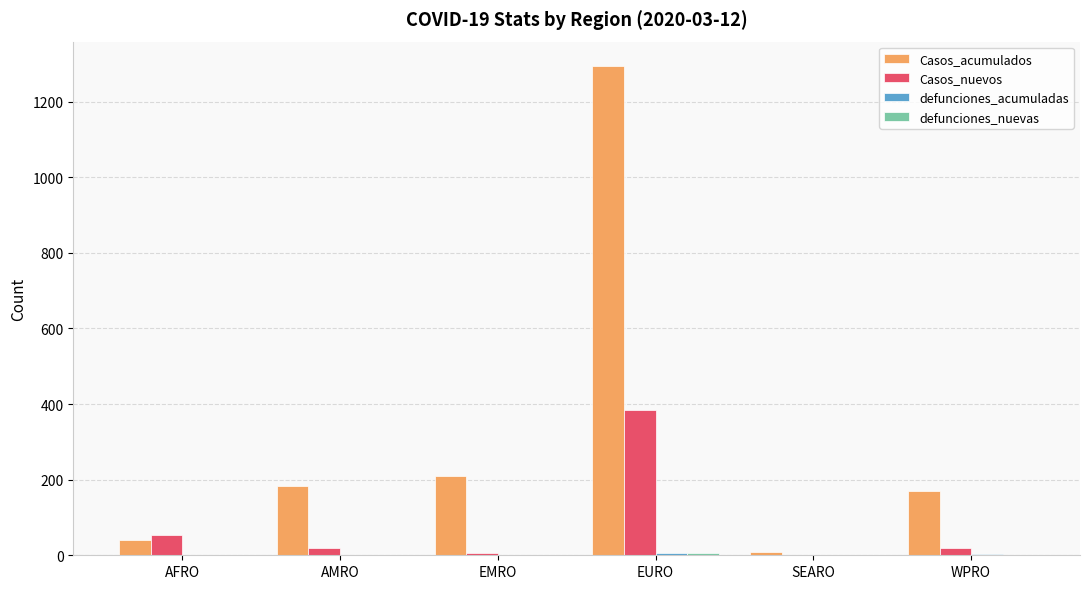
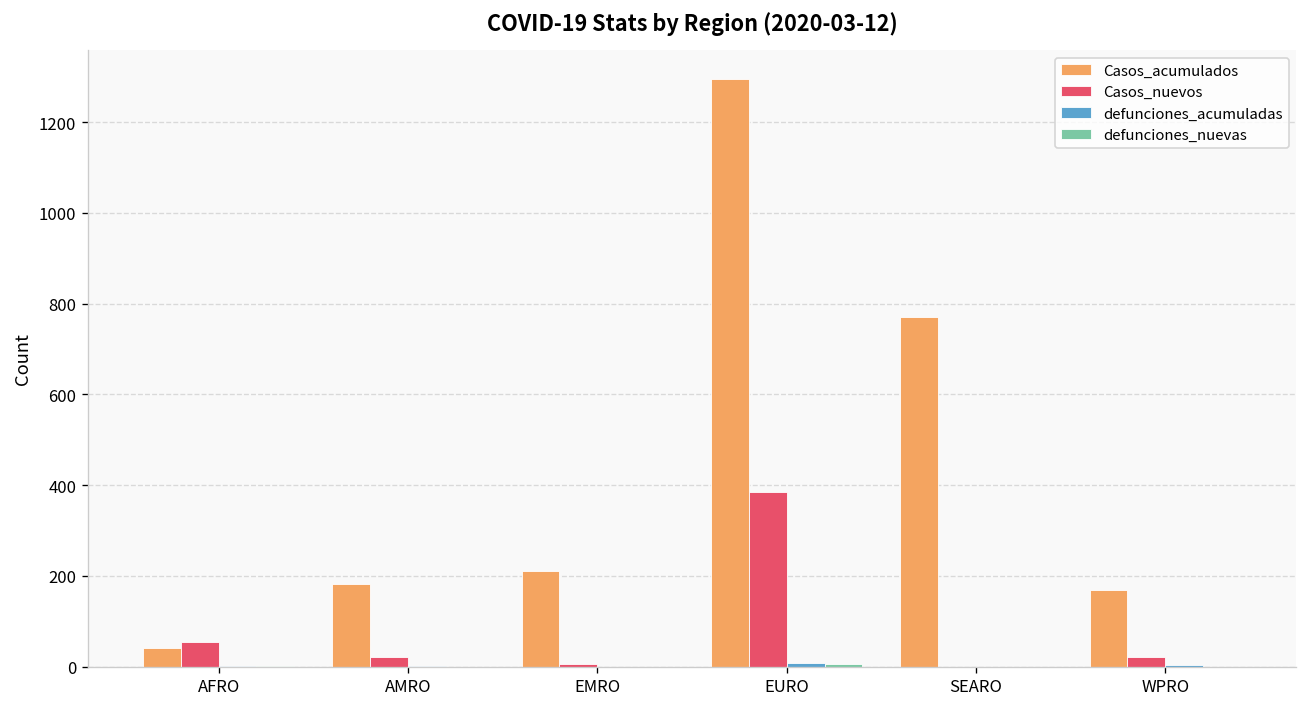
  {
    "Casos_acumulados": {
      "AFRO": 40,
      "AMRO": 180,
      "EMRO": 210,
      "EURO": 1290,
-     "SEARO": 10,
+     "SEARO": 770,
      "WPRO": 170
    },
    "Casos_nuevos": {
      "AFRO": 50,
      "AMRO": 20,
      "EURO": 380,
      "SEARO": 0,
      "WPRO": 20
    },
    "defunciones_acumuladas": {
      "EMRO": 0,
      "EURO": 10,
      "SEARO": 0
    },
    "defunciones_nuevas": {
      "AMRO": 0,
      "EMRO": 0,
      "SEARO": 0,
      "WPRO": 0
    }
  }
